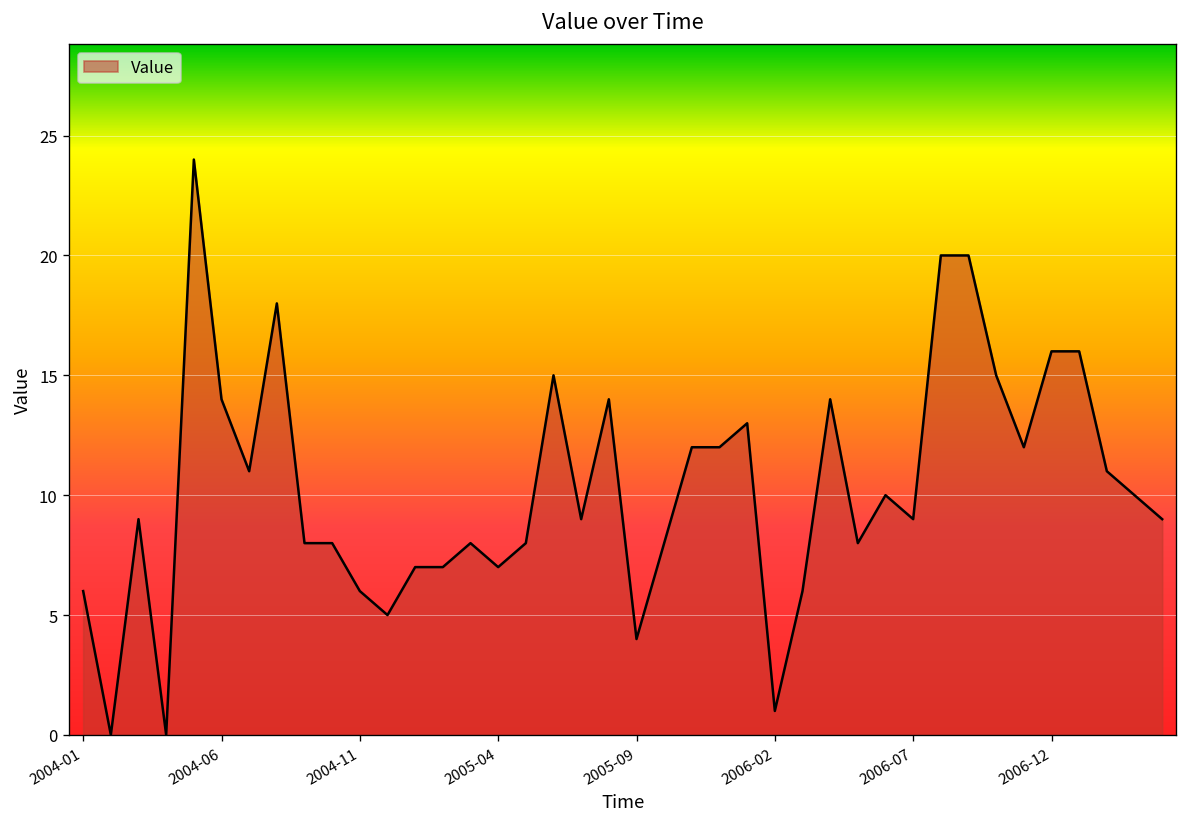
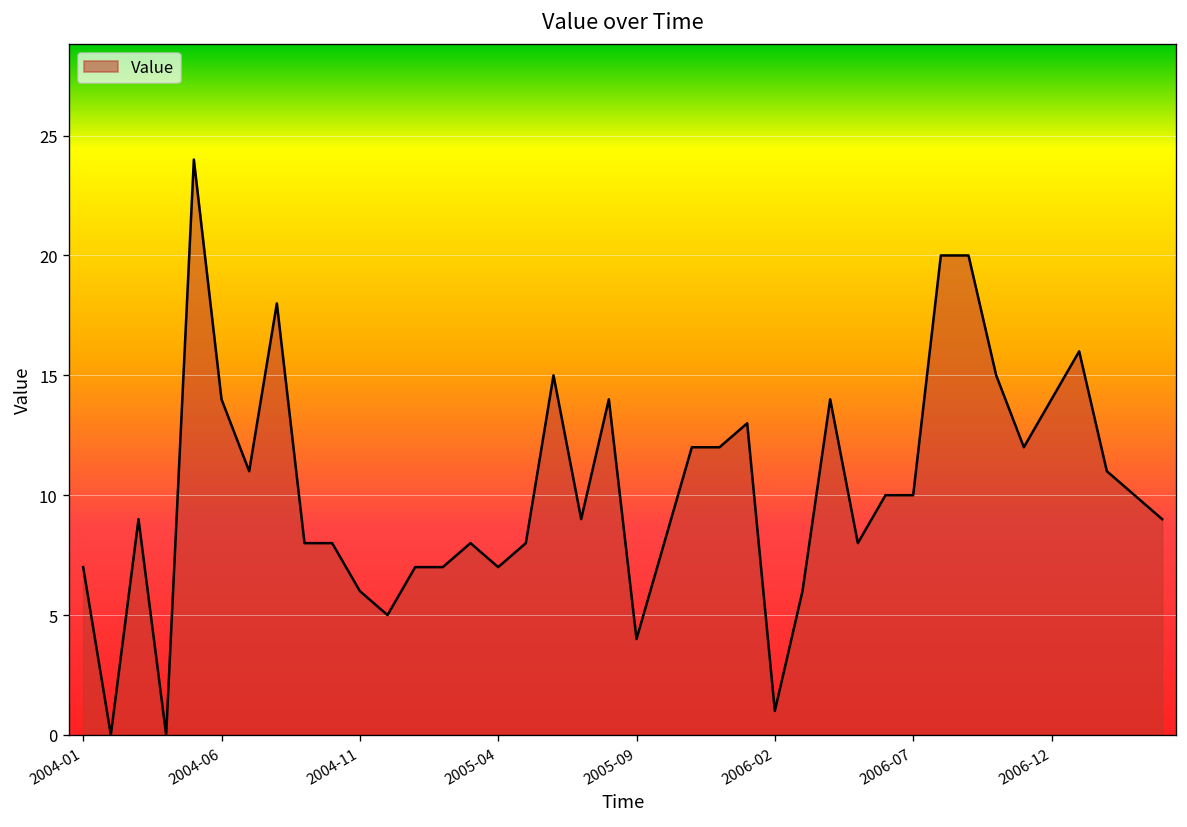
  {
-   "2004-01": 6,
+   "2004-01": 7,
    "2004-06": 14,
    "2004-11": 6,
    "2005-04": 7,
    "2005-09": 4,
    "2006-02": 1,
-   "2006-07": 9,
-   "2006-12": 16
+   "2006-07": 10,
+   "2006-12": 14
  }
